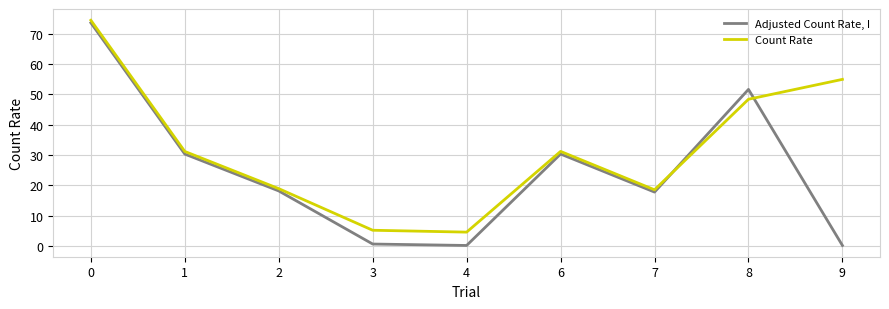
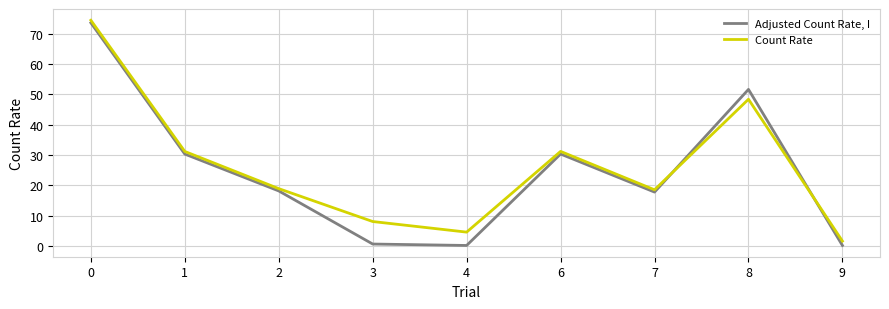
  {
    "Adjusted Count Rate, I": {
      "1": 30,
      "3": 1,
      "4": 0,
      "6": 30,
      "8": 52,
      "9": 0
    },
    "Count Rate": {
      "1": 31,
-     "3": 5,
+     "3": 8,
      "4": 5,
      "6": 31,
      "8": 48,
-     "9": 55
+     "9": 2
    }
  }
